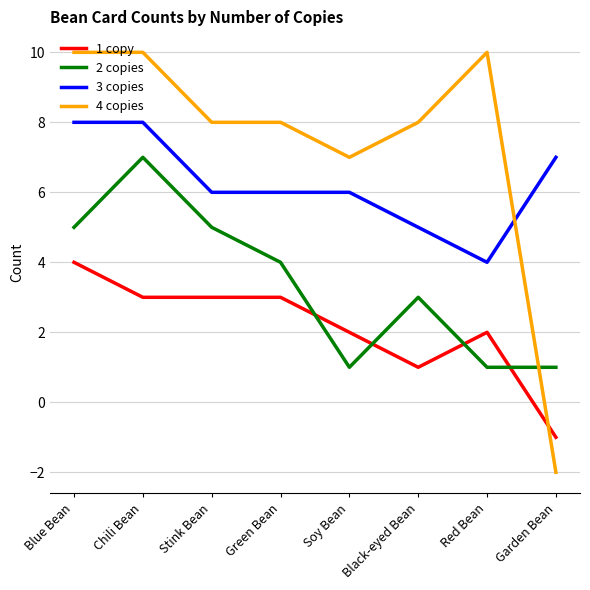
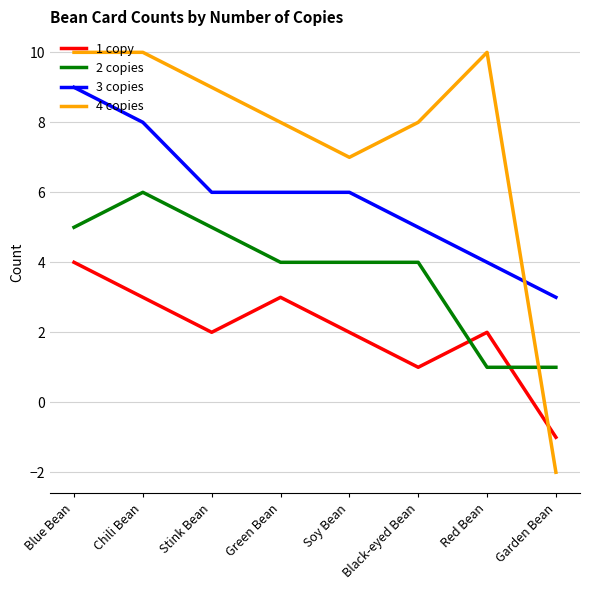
  {
    "1 copy": {
      "Blue Bean": 4,
      "Chili Bean": 3,
-     "Stink Bean": 3,
+     "Stink Bean": 2,
      "Green Bean": 3,
      "Soy Bean": 2,
      "Black-eyed Bean": 1,
      "Red Bean": 2,
      "Garden Bean": -1
    },
    "2 copies": {
      "Blue Bean": 5,
-     "Chili Bean": 7,
+     "Chili Bean": 6,
      "Stink Bean": 5,
      "Green Bean": 4,
-     "Soy Bean": 1,
-     "Black-eyed Bean": 3,
+     "Soy Bean": 4,
+     "Black-eyed Bean": 4,
      "Red Bean": 1,
      "Garden Bean": 1
    },
    "3 copies": {
-     "Blue Bean": 8,
+     "Blue Bean": 9,
      "Chili Bean": 8,
      "Stink Bean": 6,
      "Green Bean": 6,
      "Soy Bean": 6,
      "Black-eyed Bean": 5,
      "Red Bean": 4,
-     "Garden Bean": 7
+     "Garden Bean": 3
    },
    "4 copies": {
      "Blue Bean": 10,
      "Chili Bean": 10,
-     "Stink Bean": 8,
+     "Stink Bean": 9,
      "Green Bean": 8,
      "Soy Bean": 7,
      "Black-eyed Bean": 8,
      "Red Bean": 10,
      "Garden Bean": -2
    }
  }
